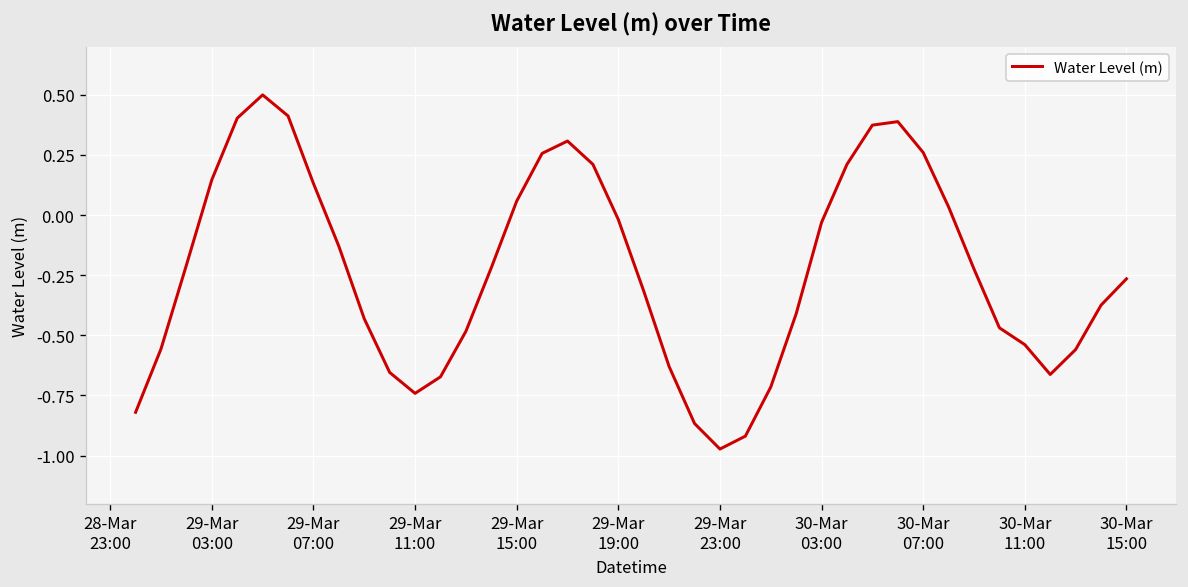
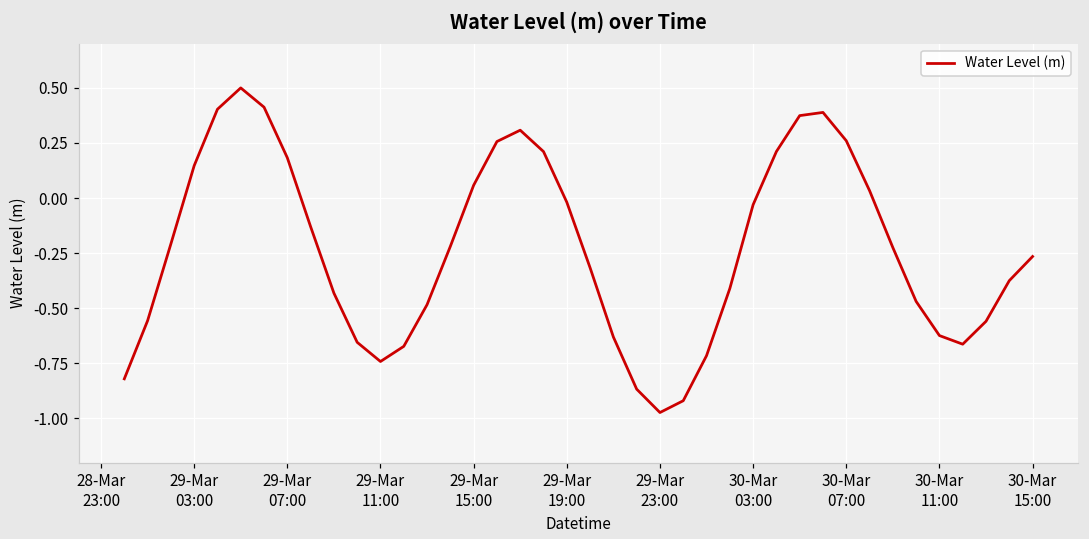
  {
    "29-Mar 03:00": 0.15,
-   "29-Mar 07:00": 0.13,
+   "29-Mar 07:00": 0.18,
    "29-Mar 11:00": -0.74,
    "29-Mar 15:00": 0.06,
    "29-Mar 19:00": -0.02,
    "29-Mar 23:00": -0.97,
    "30-Mar 03:00": -0.03,
    "30-Mar 07:00": 0.26,
-   "30-Mar 11:00": -0.54,
+   "30-Mar 11:00": -0.62,
    "30-Mar 15:00": -0.27
  }
